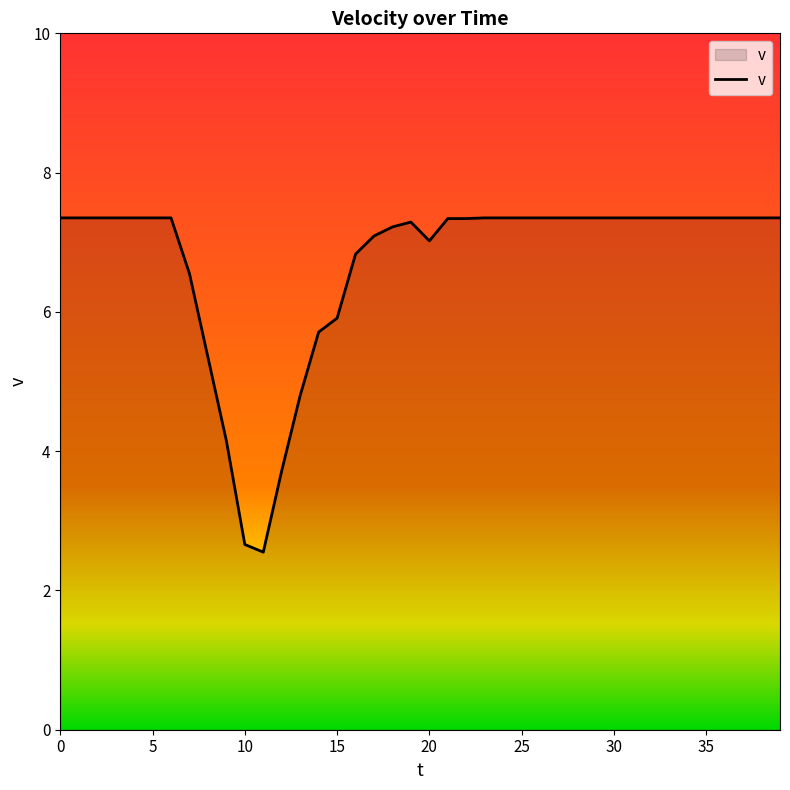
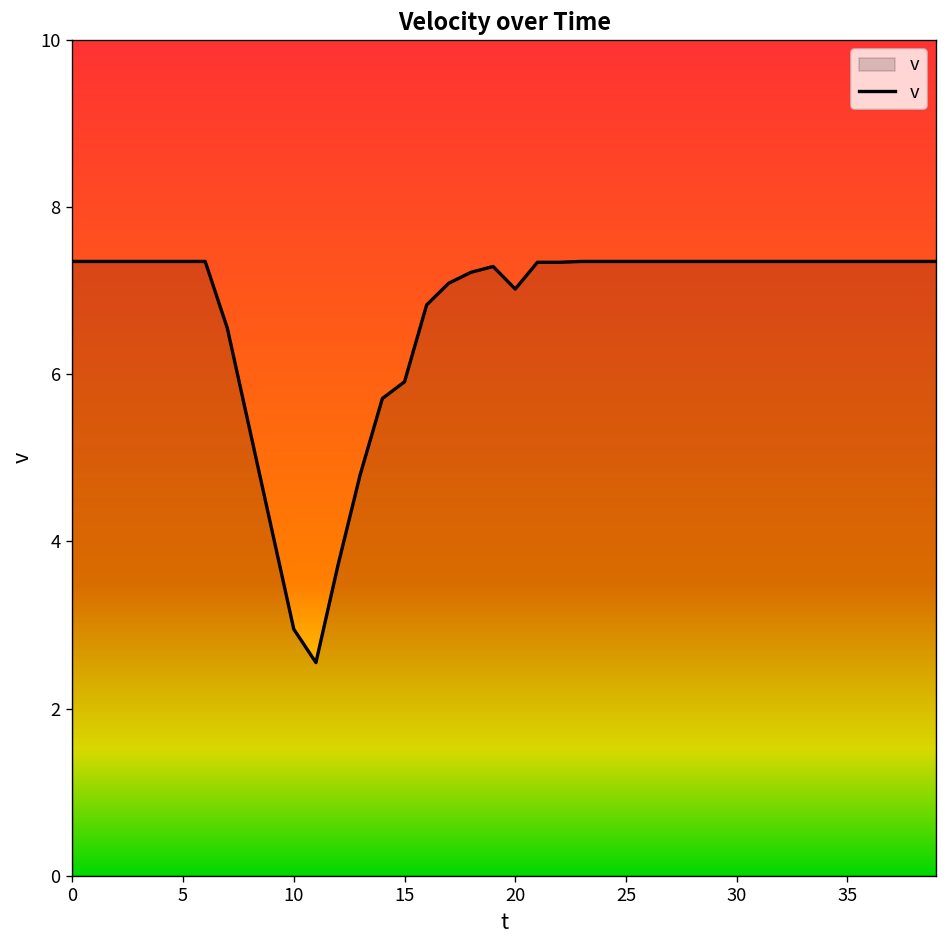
  {
    "0": 7.4,
    "5": 7.4,
-   "10": 2.7,
+   "10": 3.0,
    "15": 5.9,
    "20": 7.0,
    "25": 7.4,
    "30": 7.4,
    "35": 7.4
  }
